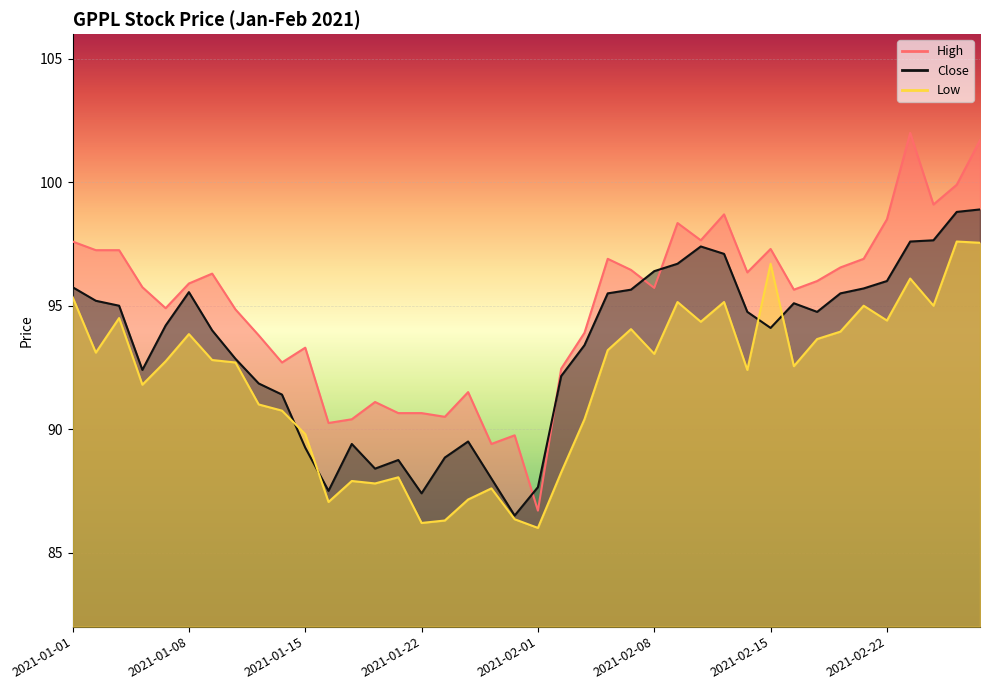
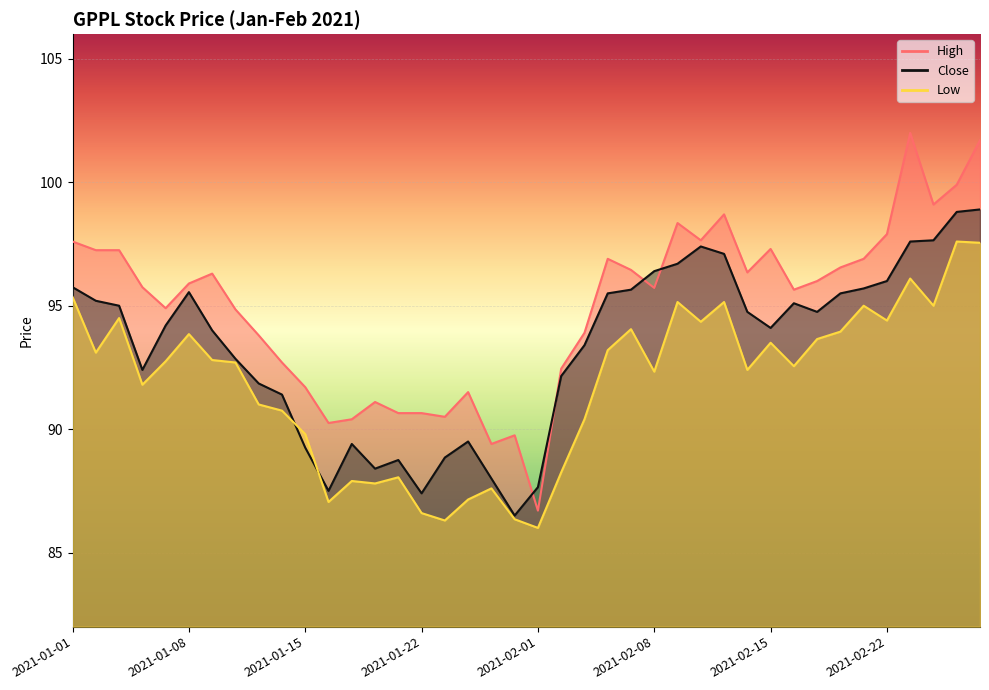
  {
    "High": {
      "2021-01-01": 97.6,
      "2021-01-08": 95.9,
-     "2021-01-15": 93.3,
+     "2021-01-15": 91.7,
      "2021-01-22": 90.7,
      "2021-02-01": 86.7,
      "2021-02-08": 95.7,
      "2021-02-15": 97.3,
-     "2021-02-22": 98.5
+     "2021-02-22": 97.9
    },
    "Low": {
      "2021-01-01": 95.4,
      "2021-01-08": 93.9,
      "2021-01-15": 89.8,
-     "2021-01-22": 86.2,
+     "2021-01-22": 86.6,
      "2021-02-01": 86.0,
-     "2021-02-08": 93.1,
-     "2021-02-15": 96.7,
+     "2021-02-08": 92.3,
+     "2021-02-15": 93.5,
      "2021-02-22": 94.4
    }
  }
